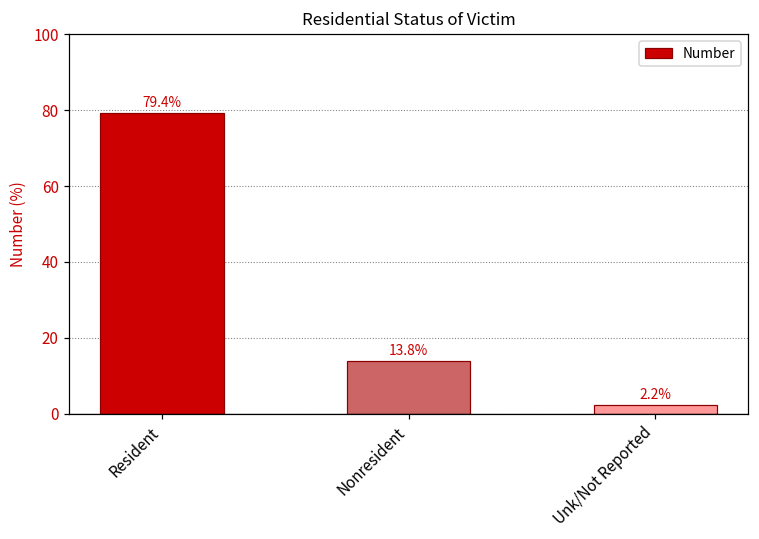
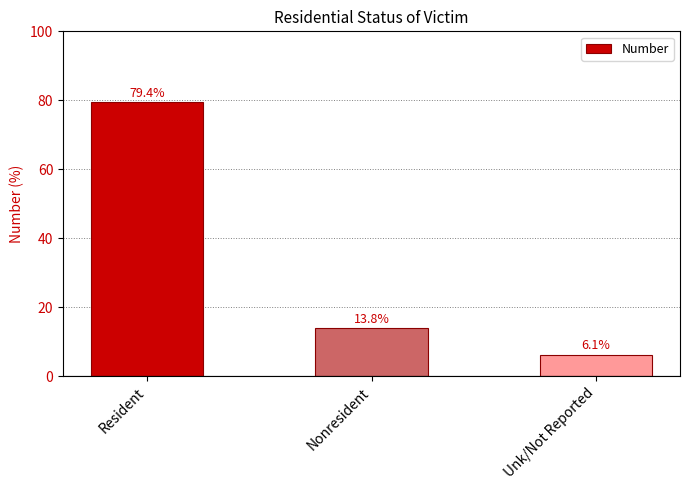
  {
    "Resident": "79.4%",
    "Nonresident": "13.8%",
-   "Unk/Not Reported": "2.2%"
+   "Unk/Not Reported": "6.1%"
  }
